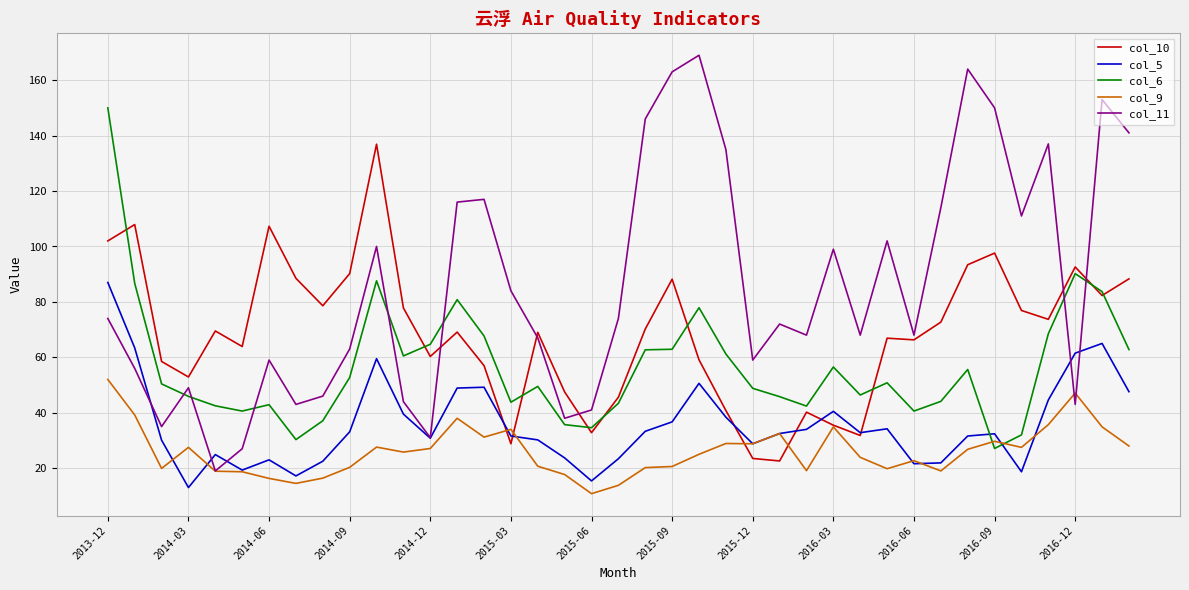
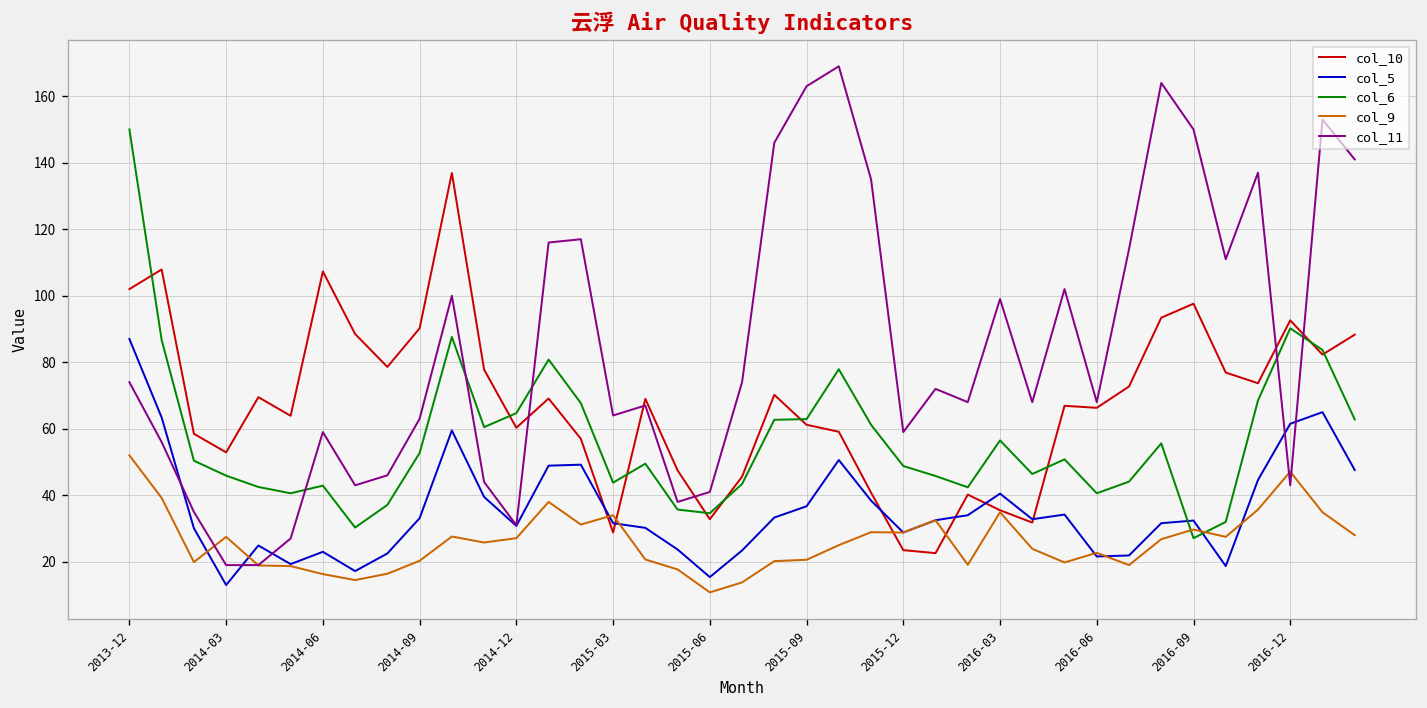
  {
    "col_10": {
      "2013-12": 102,
      "2014-03": 53,
      "2014-06": 107,
      "2014-09": 90,
      "2014-12": 60,
      "2015-03": 29,
      "2015-06": 33,
-     "2015-09": 88,
+     "2015-09": 61,
      "2015-12": 24,
      "2016-06": 66,
      "2016-09": 98,
      "2016-12": 93
    },
    "col_5": {
      "2013-12": 87,
      "2014-03": 13,
      "2014-06": 23,
      "2014-09": 33,
      "2015-03": 32,
      "2015-06": 15,
      "2015-09": 37,
      "2016-03": 41,
      "2016-06": 22,
      "2016-09": 32,
      "2016-12": 62
    },
    "col_6": {
      "2013-12": 150,
      "2014-03": 46,
      "2014-06": 43,
      "2014-09": 53,
      "2014-12": 65,
      "2015-03": 44,
      "2015-06": 35,
      "2015-09": 63,
      "2015-12": 49,
      "2016-03": 57,
      "2016-06": 41,
      "2016-09": 27,
      "2016-12": 90
    },
    "col_9": {
      "2013-12": 52,
      "2014-03": 28,
      "2014-06": 16,
      "2014-09": 20,
      "2014-12": 27,
      "2015-03": 34,
      "2015-06": 11,
      "2015-09": 21,
      "2016-06": 23,
      "2016-09": 30,
      "2016-12": 47
    },
    "col_11": {
      "2013-12": 74,
-     "2014-03": 49,
+     "2014-03": 19,
      "2014-06": 59,
      "2014-09": 63,
-     "2015-03": 84,
+     "2015-03": 64,
      "2015-06": 41,
      "2015-09": 163,
      "2015-12": 59,
      "2016-03": 99,
      "2016-06": 68,
      "2016-09": 150,
      "2016-12": 43
    }
  }
